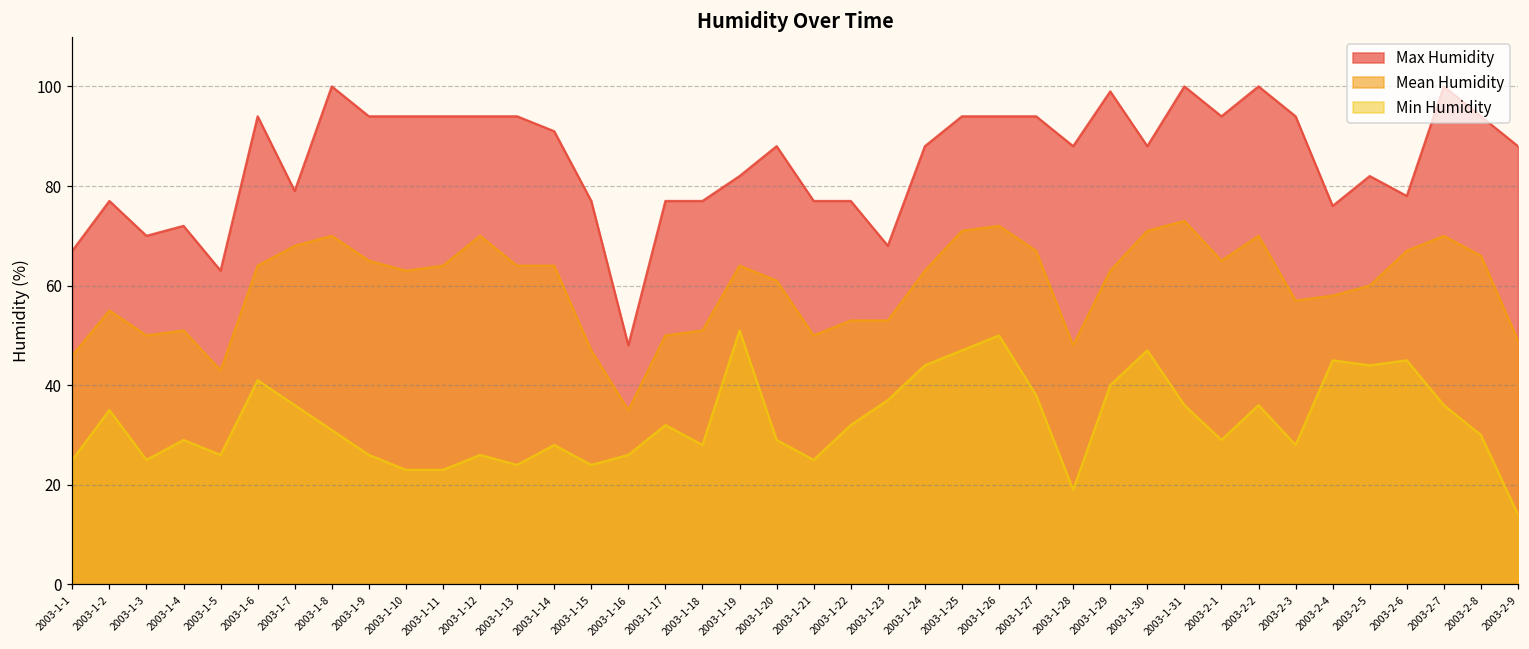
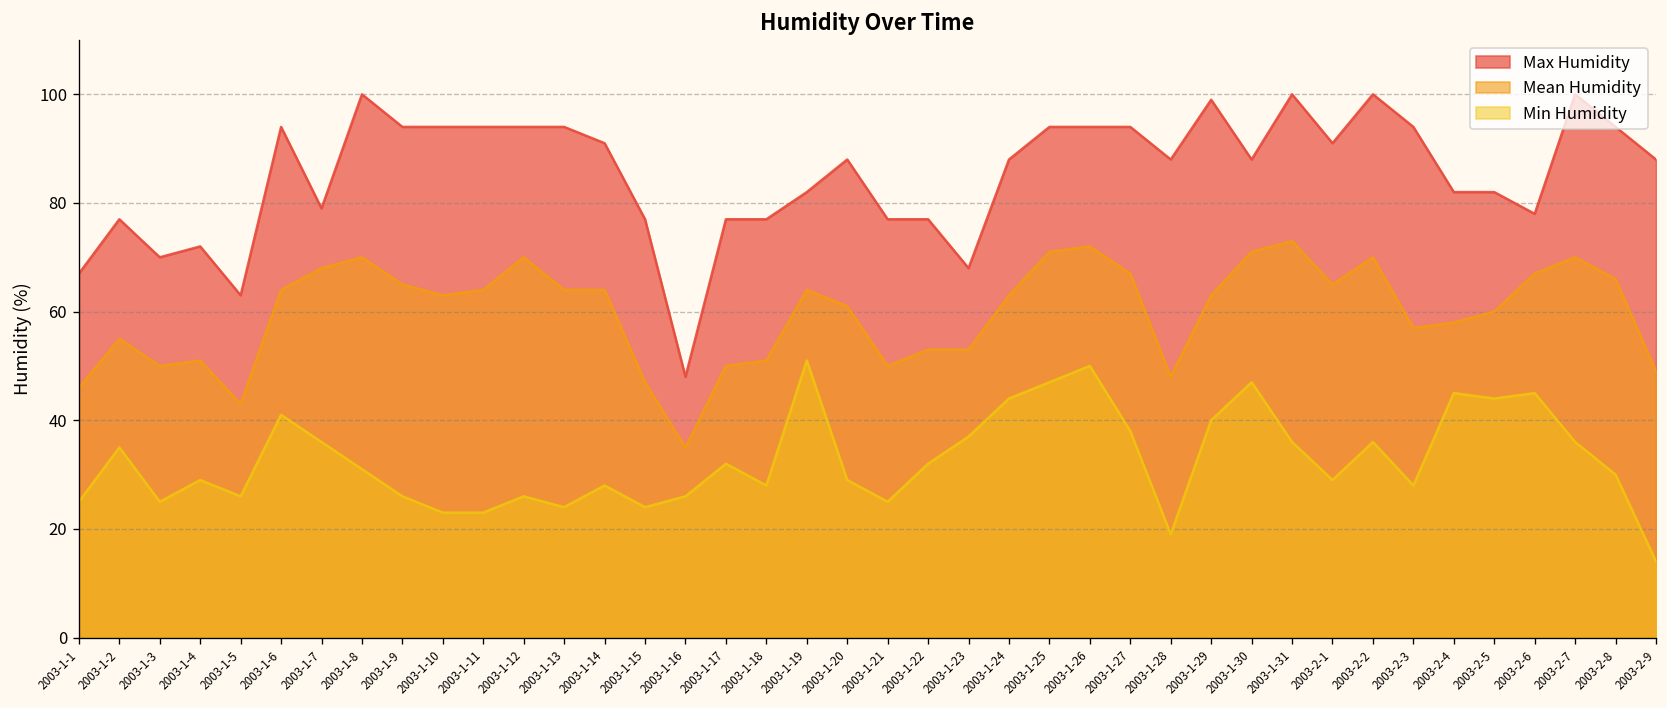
  {
    "Max Humidity": {
      "2003-1-1": 67,
      "2003-1-2": 77,
      "2003-1-3": 70,
      "2003-1-4": 72,
      "2003-1-5": 63,
      "2003-1-6": 94,
      "2003-1-7": 79,
      "2003-1-8": 100,
      "2003-1-9": 94,
      "2003-1-10": 94,
      "2003-1-11": 94,
      "2003-1-12": 94,
      "2003-1-13": 94,
      "2003-1-14": 91,
      "2003-1-15": 77,
      "2003-1-16": 48,
      "2003-1-17": 77,
      "2003-1-18": 77,
      "2003-1-19": 82,
      "2003-1-20": 88,
      "2003-1-21": 77,
      "2003-1-22": 77,
      "2003-1-23": 68,
      "2003-1-24": 88,
      "2003-1-25": 94,
      "2003-1-26": 94,
      "2003-1-27": 94,
      "2003-1-28": 88,
      "2003-1-29": 99,
      "2003-1-30": 88,
      "2003-1-31": 100,
-     "2003-2-1": 94,
+     "2003-2-1": 91,
      "2003-2-2": 100,
      "2003-2-3": 94,
-     "2003-2-4": 76,
+     "2003-2-4": 82,
      "2003-2-5": 82,
      "2003-2-6": 78,
      "2003-2-9": 88
    }
  }
